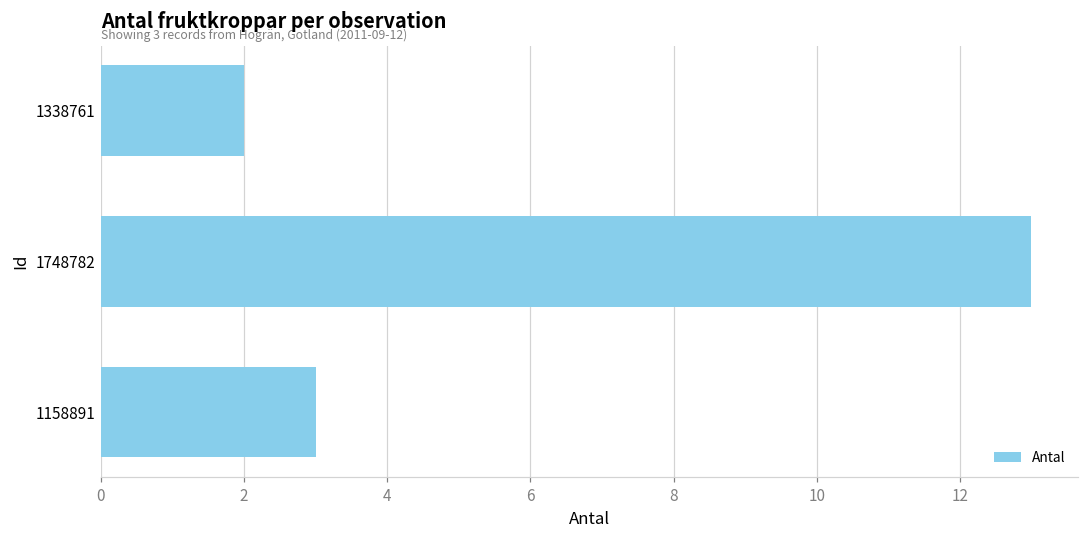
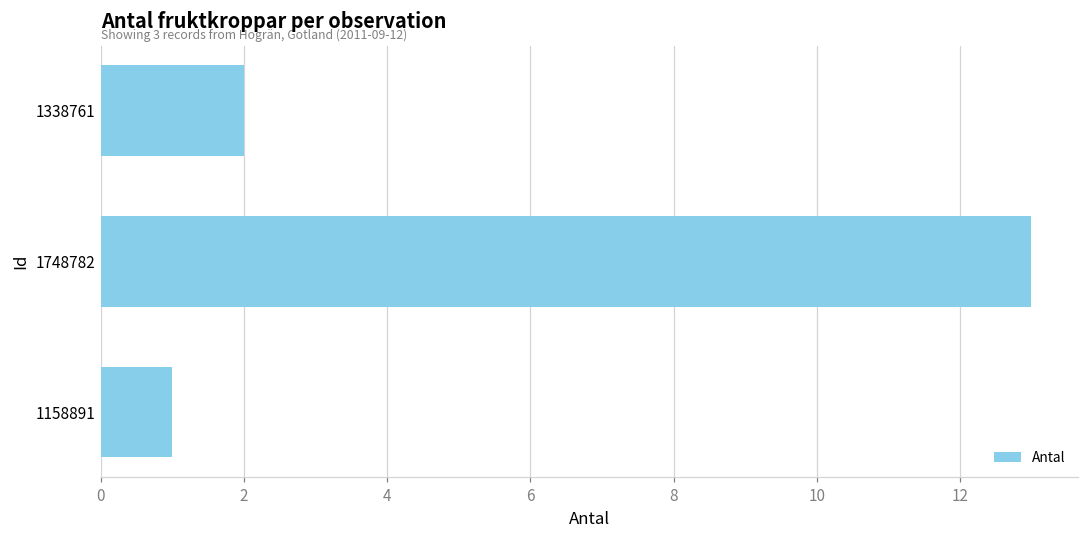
  {
    "1338761": 2,
    "1748782": 13,
-   "1158891": 3
+   "1158891": 1
  }
